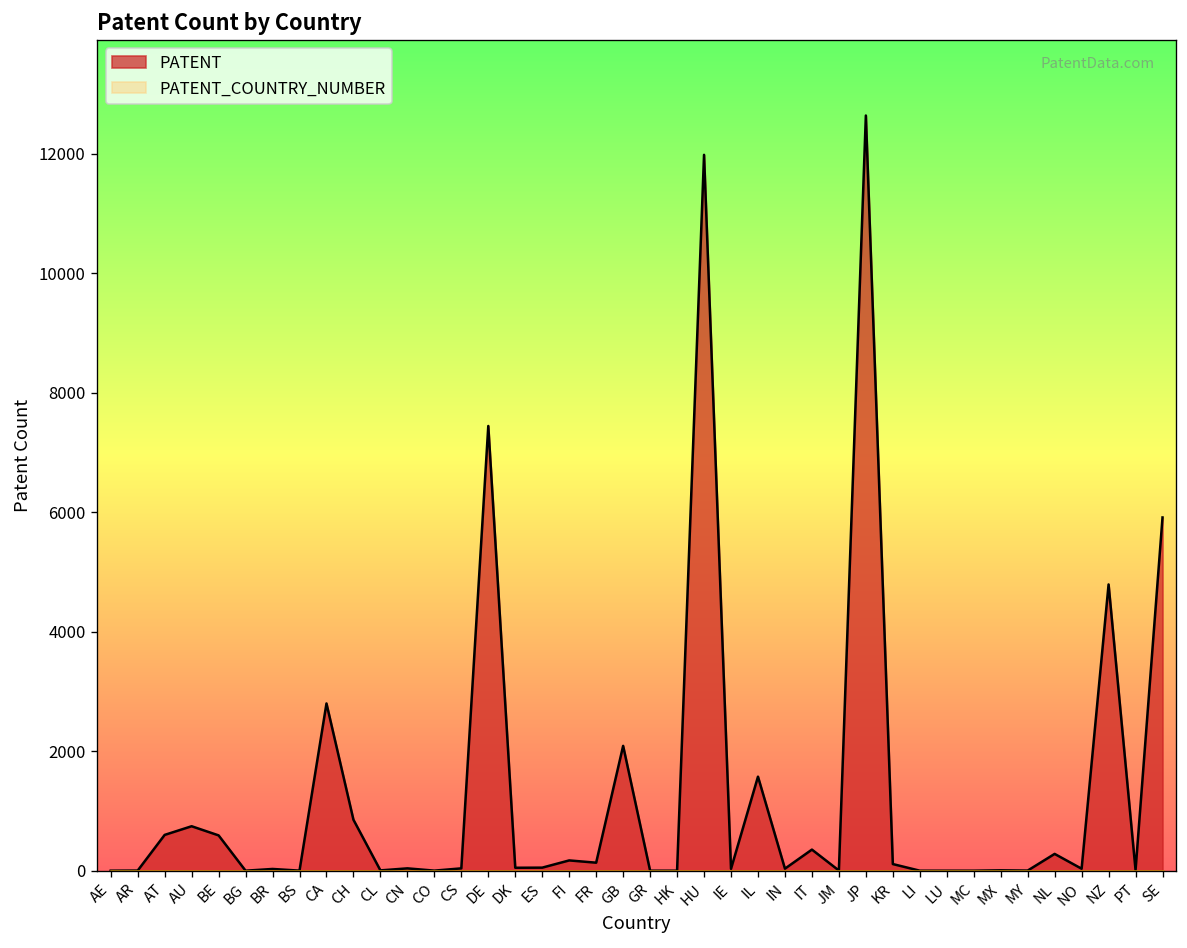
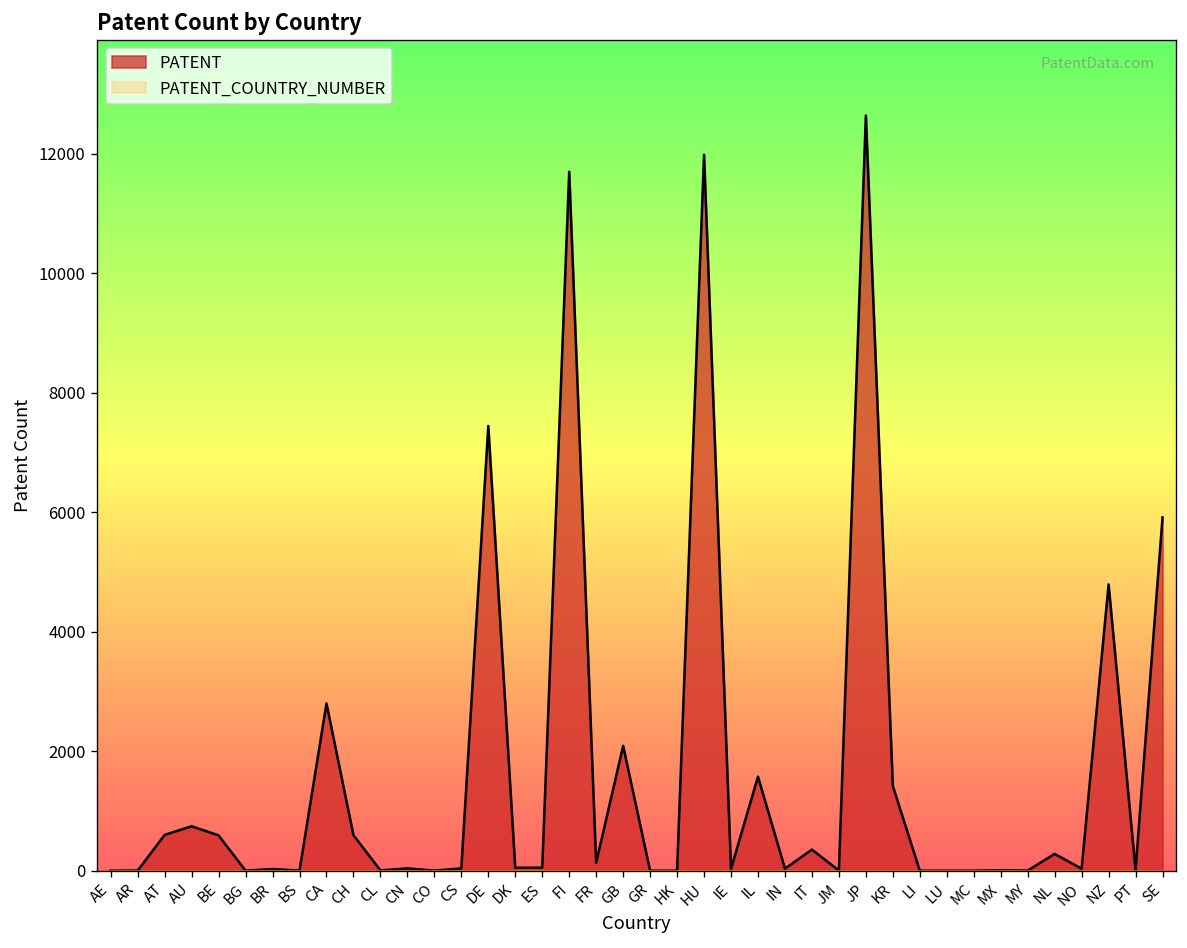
  {
    "PATENT": {
      "AT": 600,
      "AU": 700,
      "BE": 600,
      "CA": 2800,
-     "CH": 900,
+     "CH": 600,
      "DE": 7400,
      "ES": 100,
-     "FI": 200,
+     "FI": 11700,
      "FR": 100,
      "GB": 2100,
      "HU": 12000,
      "IL": 1600,
      "IT": 400,
      "JP": 12600,
-     "KR": 100,
+     "KR": 1400,
      "NL": 300,
      "NZ": 4800,
      "SE": 5900
    },
    "PATENT_COUNTRY_NUMBER": {
      "AT": 0,
      "AU": 0,
      "BE": 0,
      "CA": 0,
      "CH": 0,
      "DE": 0,
      "ES": 0,
      "FI": 0,
      "FR": 0,
      "GB": 0,
      "HU": 0,
      "IL": 0,
      "IT": 0,
      "JP": 0,
      "KR": 0,
      "NL": 0,
      "NZ": 0,
      "SE": 0
    }
  }
